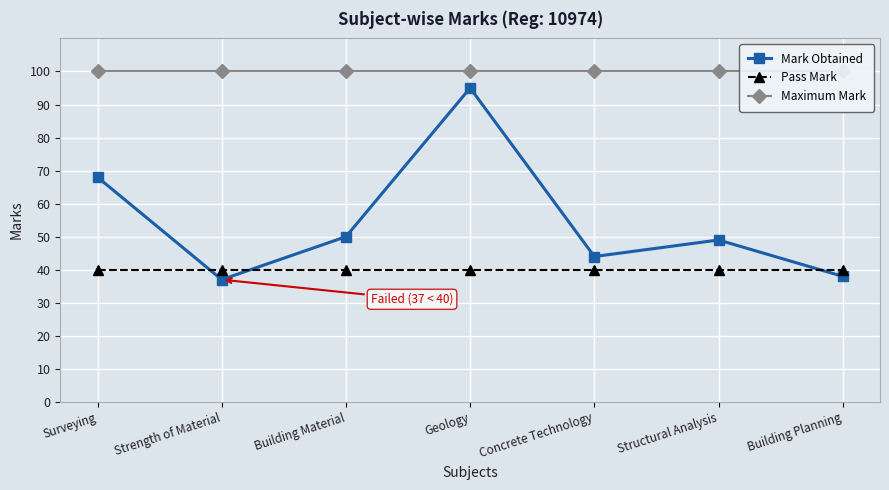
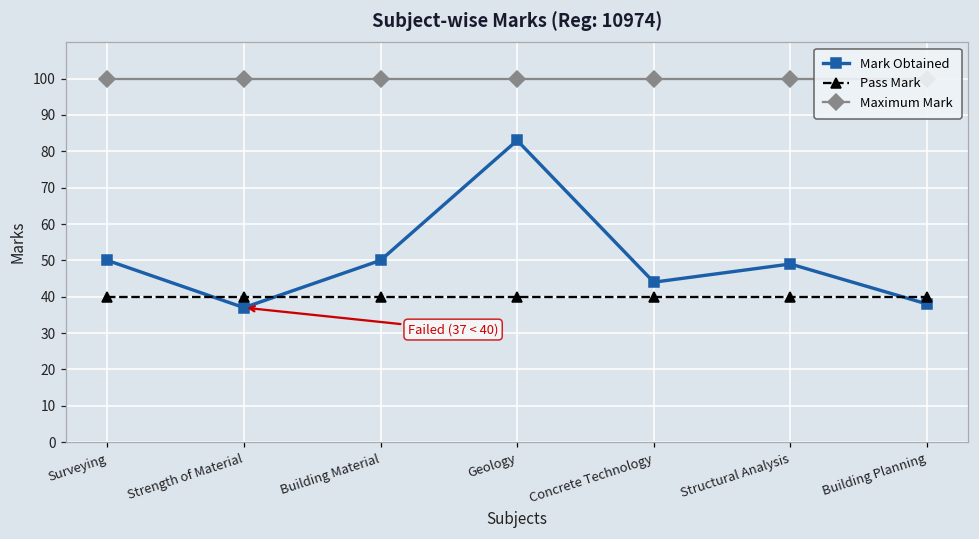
  {
    "Mark Obtained": {
-     "Surveying": 68,
+     "Surveying": 50,
      "Building Material": 50,
-     "Geology": 95,
+     "Geology": 83,
      "Concrete Technology": 44,
      "Structural Analysis": 49,
      "Building Planning": 38
    },
    "Pass Mark": {
      "Surveying": 40,
      "Strength of Material": 40,
      "Geology": 40,
      "Concrete Technology": 40,
      "Structural Analysis": 40,
      "Building Planning": 40
    },
    "Maximum Mark": {
      "Surveying": 100,
      "Strength of Material": 100,
      "Building Material": 100,
      "Geology": 100,
      "Concrete Technology": 100,
      "Structural Analysis": 100
    }
  }
